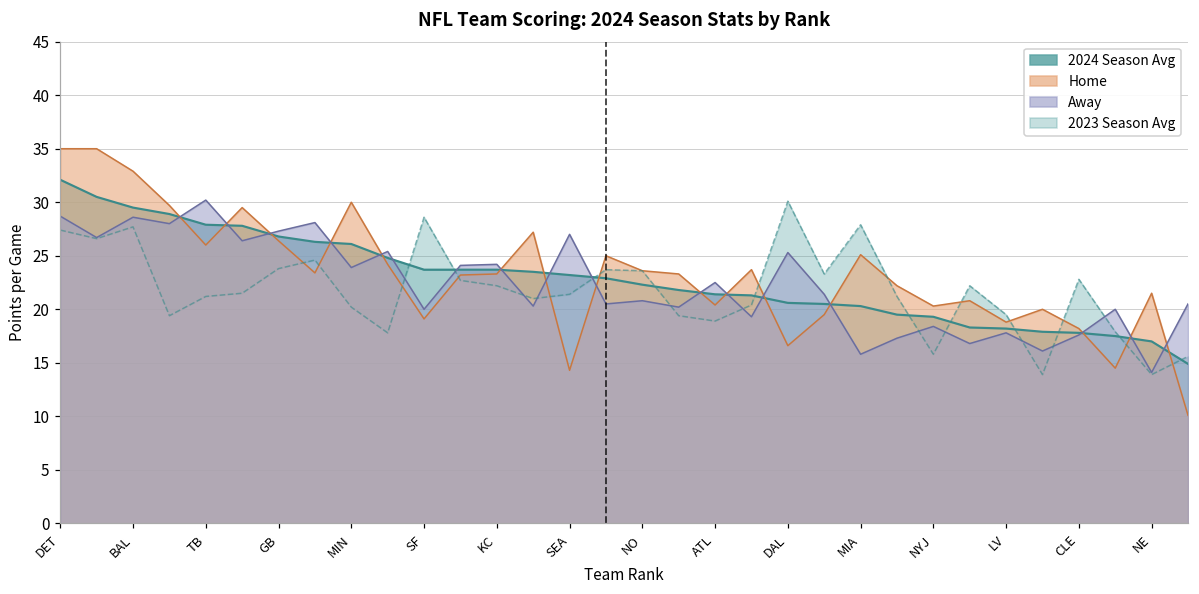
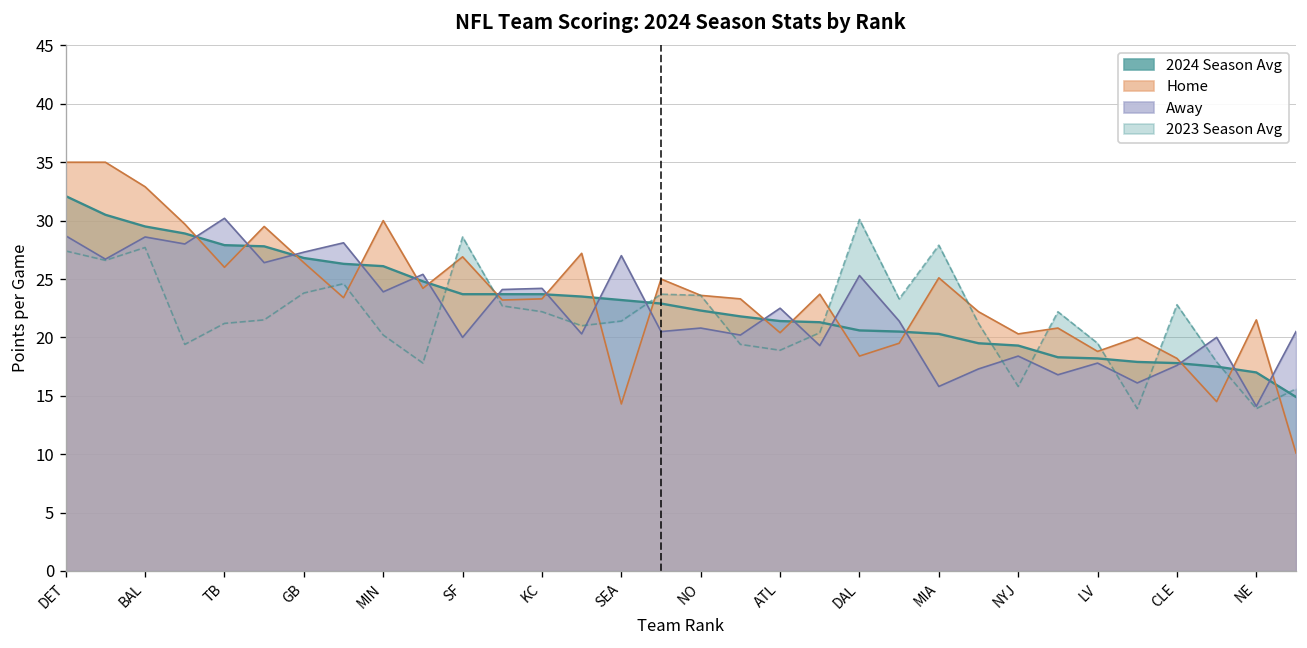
  {
    "Home": {
      "DET": 35,
      "BAL": 33,
      "TB": 26,
      "GB": 26,
      "MIN": 30,
-     "SF": 19,
+     "SF": 27,
      "KC": 23,
      "SEA": 14,
      "ATL": 20,
-     "DAL": 17,
+     "DAL": 18,
      "MIA": 25,
      "NYJ": 20,
      "LV": 19,
      "CLE": 18,
      "NE": 22
    }
  }
